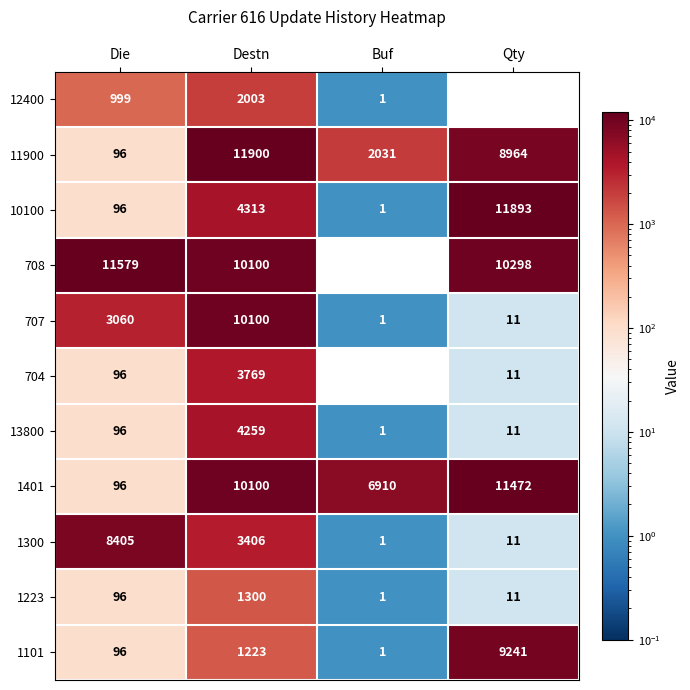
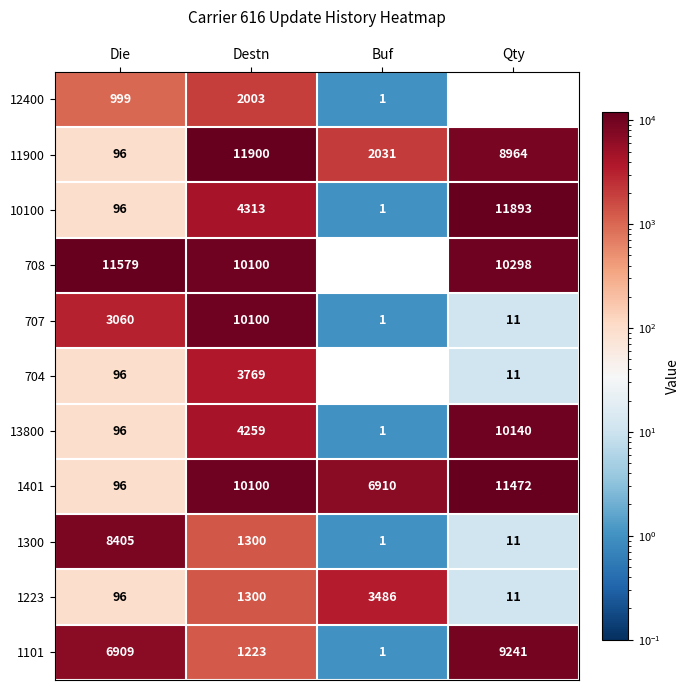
  {
    "12400": {
      "Die": 999,
      "Destn": 2003,
      "Buf": 1
    },
    "11900": {
      "Die": 96,
      "Destn": 11900,
      "Buf": 2031,
      "Qty": 8964
    },
    "10100": {
      "Die": 96,
      "Destn": 4313,
      "Buf": 1,
      "Qty": 11893
    },
    "708": {
      "Die": 11579,
      "Destn": 10100,
      "Qty": 10298
    },
    "707": {
      "Die": 3060,
      "Destn": 10100,
      "Buf": 1,
      "Qty": 11
    },
    "704": {
      "Die": 96,
      "Destn": 3769,
      "Qty": 11
    },
    "13800": {
      "Die": 96,
      "Destn": 4259,
      "Buf": 1,
-     "Qty": 11
+     "Qty": 10140
    },
    "1401": {
      "Die": 96,
      "Destn": 10100,
      "Buf": 6910,
      "Qty": 11472
    },
    "1300": {
      "Die": 8405,
-     "Destn": 3406,
+     "Destn": 1300,
      "Buf": 1,
      "Qty": 11
    },
    "1223": {
      "Die": 96,
      "Destn": 1300,
-     "Buf": 1,
+     "Buf": 3486,
      "Qty": 11
    },
    "1101": {
-     "Die": 96,
+     "Die": 6909,
      "Destn": 1223,
      "Buf": 1,
      "Qty": 9241
    }
  }
